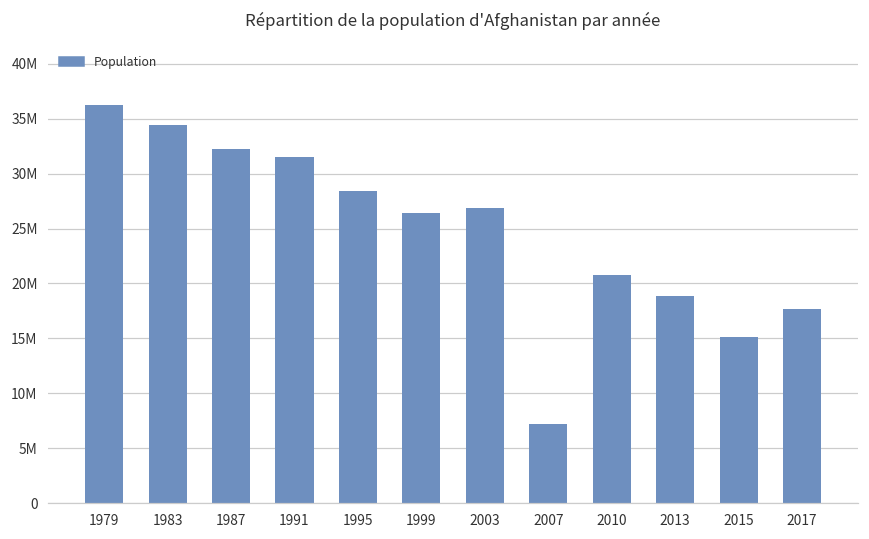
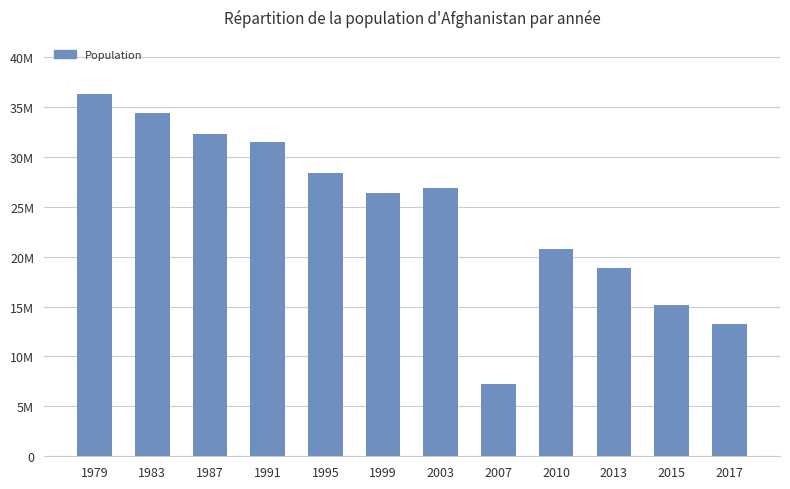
  {
    "1979": 36000000,
    "1983": 34000000,
    "1987": 32000000,
    "1991": 32000000,
    "1995": 28000000,
    "1999": 26000000,
    "2003": 27000000,
    "2007": 7000000,
    "2010": 21000000,
    "2013": 19000000,
    "2015": 15000000,
-   "2017": 18000000
+   "2017": 13000000
  }
